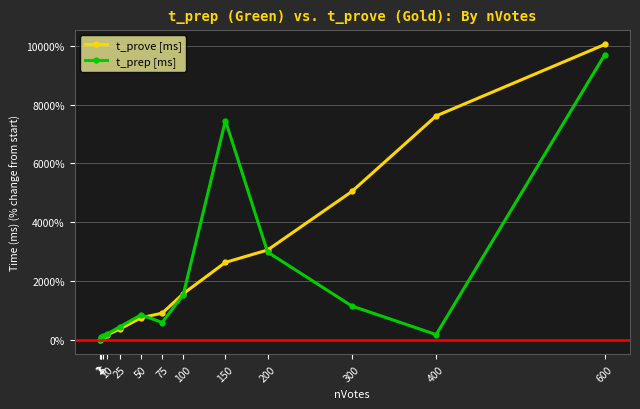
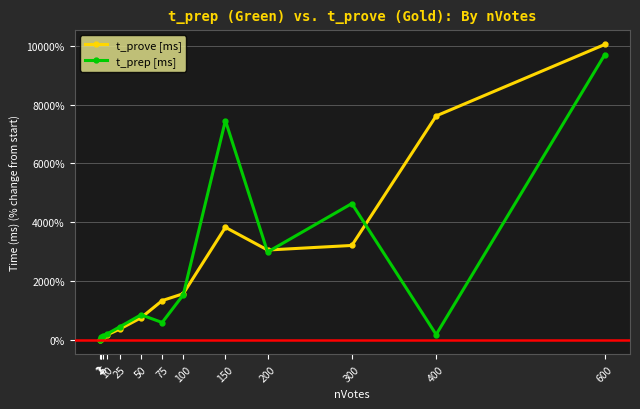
  {
    "t_prove [ms]": {
      "50": "700%",
-     "75": "900%",
-     "150": "2600%",
-     "300": "5000%",
+     "75": "1300%",
+     "150": "3800%",
+     "300": "3200%",
      "400": "7600%",
      "600": "10100%"
    },
    "t_prep [ms]": {
      "50": "800%",
      "75": "600%",
      "150": "7500%",
-     "300": "1100%",
+     "300": "4600%",
      "400": "200%",
      "600": "9700%"
    }
  }
